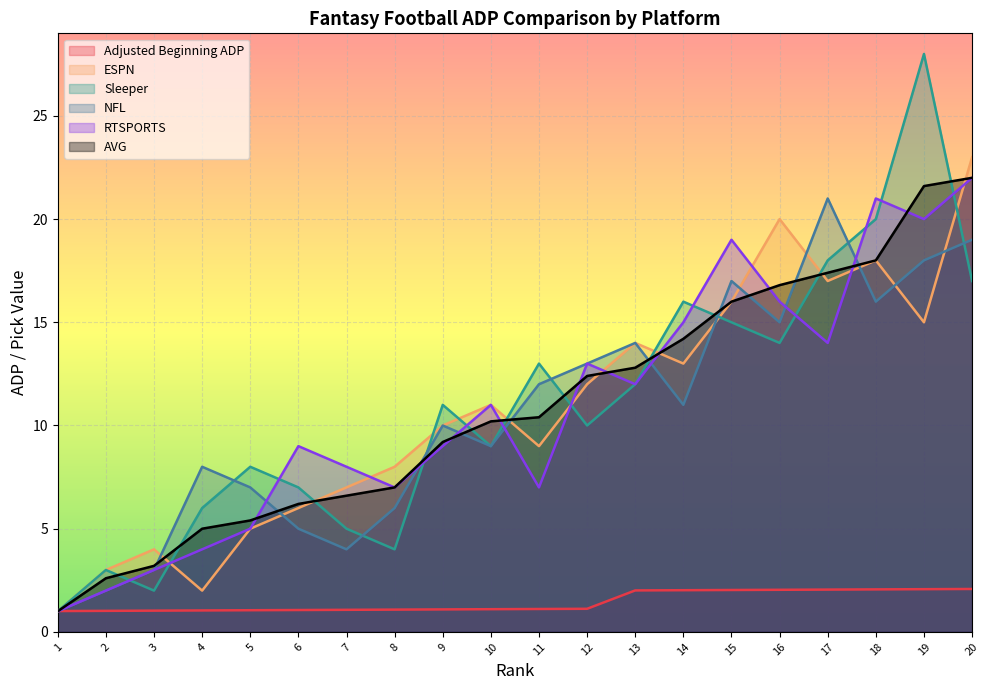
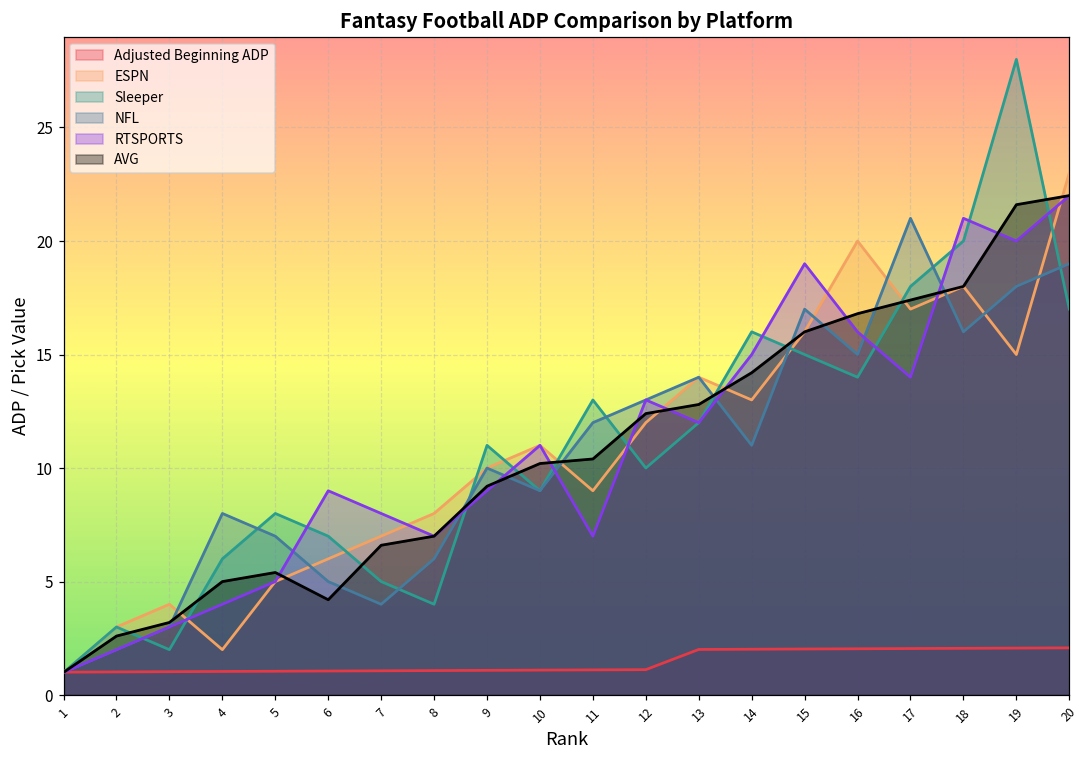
  {
    "RTSPORTS": {
      "4": 4.0,
      "6": 9.0,
      "7": 8.0,
      "9": 9.0,
      "11": 7.0,
      "14": 15.0,
      "15": 19.0,
      "16": 16.0,
      "17": 14.0,
      "18": 21.0,
      "19": 20.0
    },
    "AVG": {
      "2": 2.6,
      "3": 3.2,
      "4": 5.0,
      "5": 5.4,
-     "6": 6.2,
+     "6": 4.2,
      "7": 6.6,
      "9": 9.2,
      "10": 10.2,
      "11": 10.4,
      "12": 12.4,
      "13": 12.8,
      "14": 14.2,
      "16": 16.8,
      "17": 17.4,
      "19": 21.6
    }
  }
